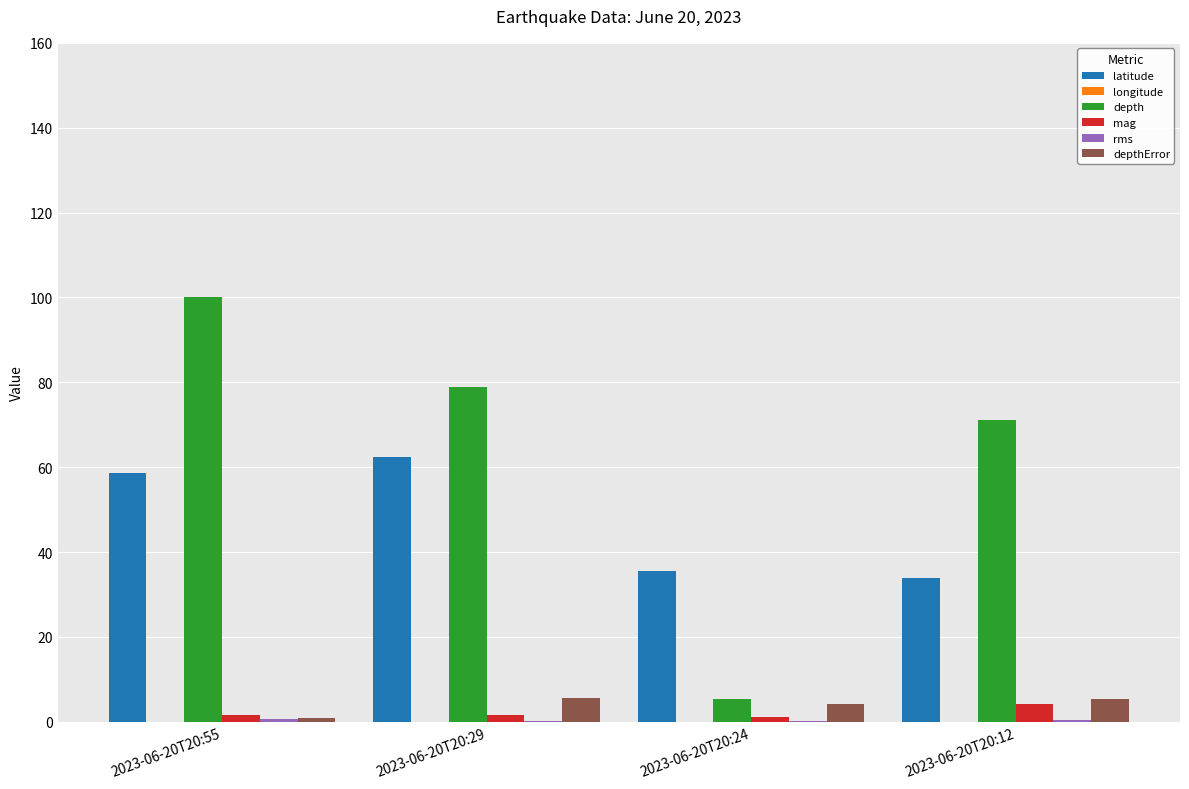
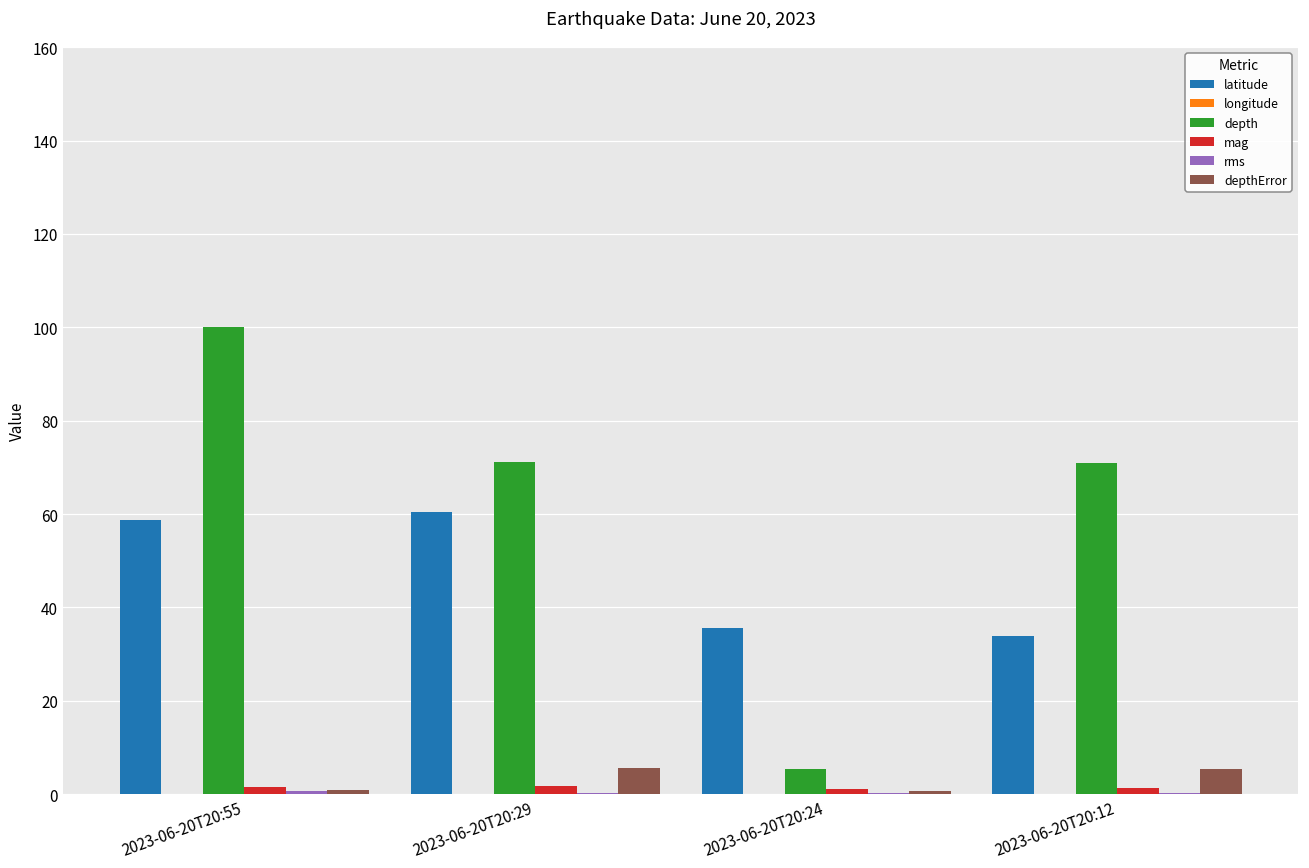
  {
    "latitude": {
      "2023-06-20T20:55": 59,
-     "2023-06-20T20:29": 62,
+     "2023-06-20T20:29": 60,
      "2023-06-20T20:24": 36,
      "2023-06-20T20:12": 34
    },
    "depth": {
      "2023-06-20T20:55": 100,
-     "2023-06-20T20:29": 79,
+     "2023-06-20T20:29": 71,
      "2023-06-20T20:24": 5,
      "2023-06-20T20:12": 71
    },
    "mag": {
      "2023-06-20T20:55": 2,
      "2023-06-20T20:29": 2,
      "2023-06-20T20:24": 1,
-     "2023-06-20T20:12": 4
+     "2023-06-20T20:12": 1
    },
    "rms": {
      "2023-06-20T20:55": 1
    },
    "depthError": {
      "2023-06-20T20:55": 1,
      "2023-06-20T20:29": 6,
-     "2023-06-20T20:24": 4,
+     "2023-06-20T20:24": 1,
      "2023-06-20T20:12": 5
    }
  }
